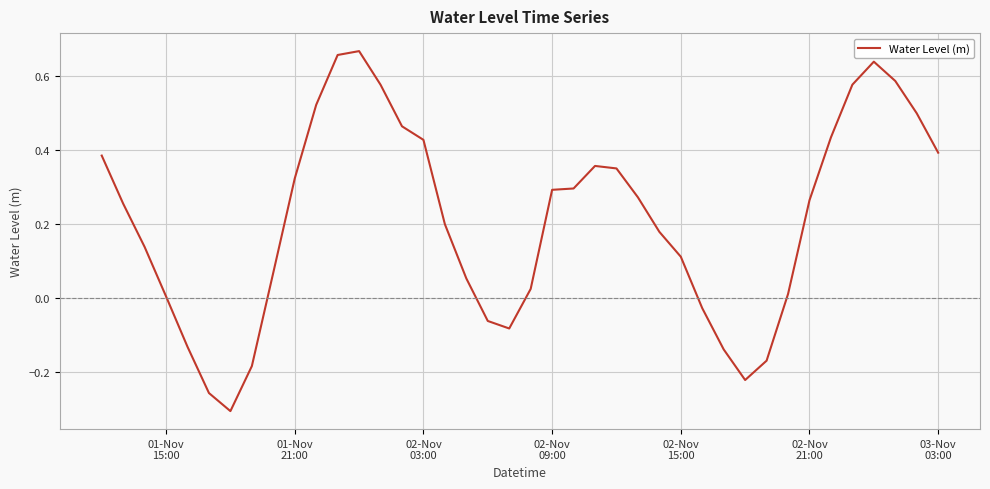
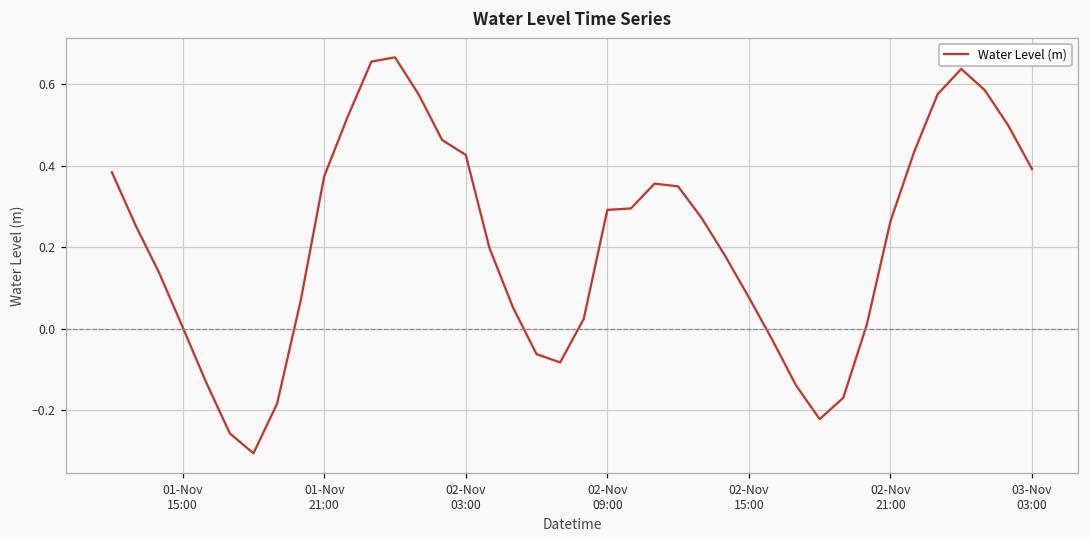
  {
    "01-Nov 15:00": 0.00,
-   "01-Nov 21:00": 0.32,
+   "01-Nov 21:00": 0.37,
    "02-Nov 03:00": 0.43,
    "02-Nov 09:00": 0.29,
-   "02-Nov 15:00": 0.11,
+   "02-Nov 15:00": 0.08,
    "02-Nov 21:00": 0.26,
    "03-Nov 03:00": 0.39
  }
